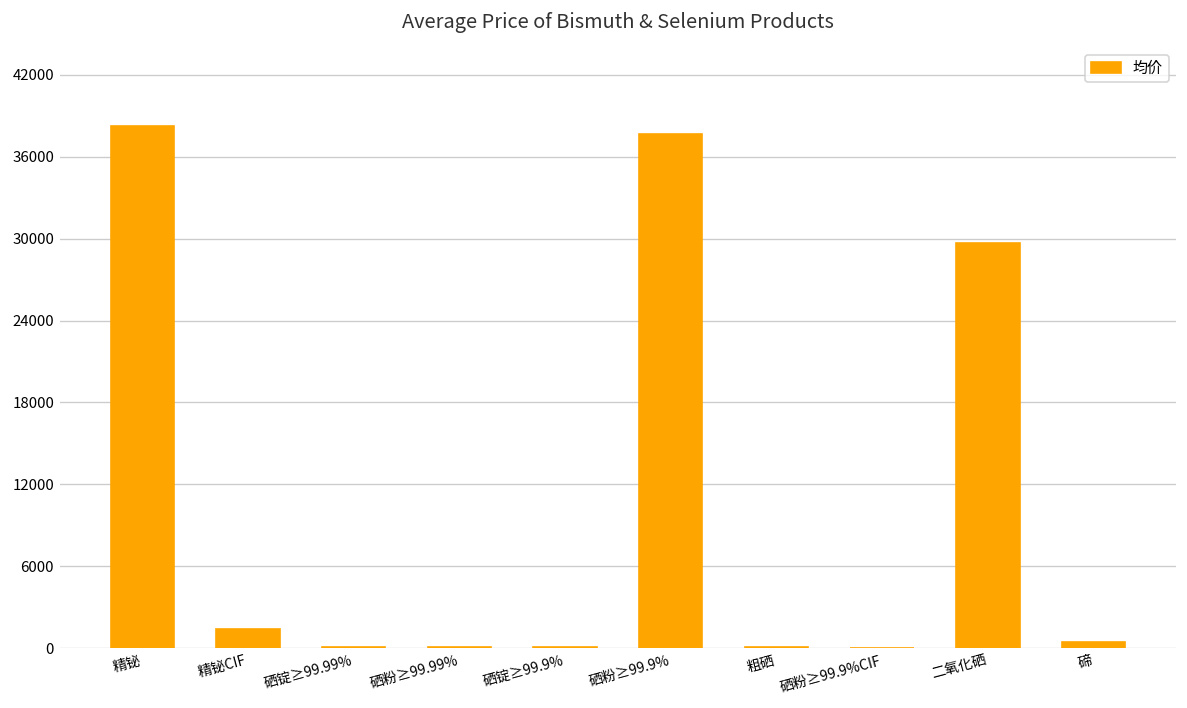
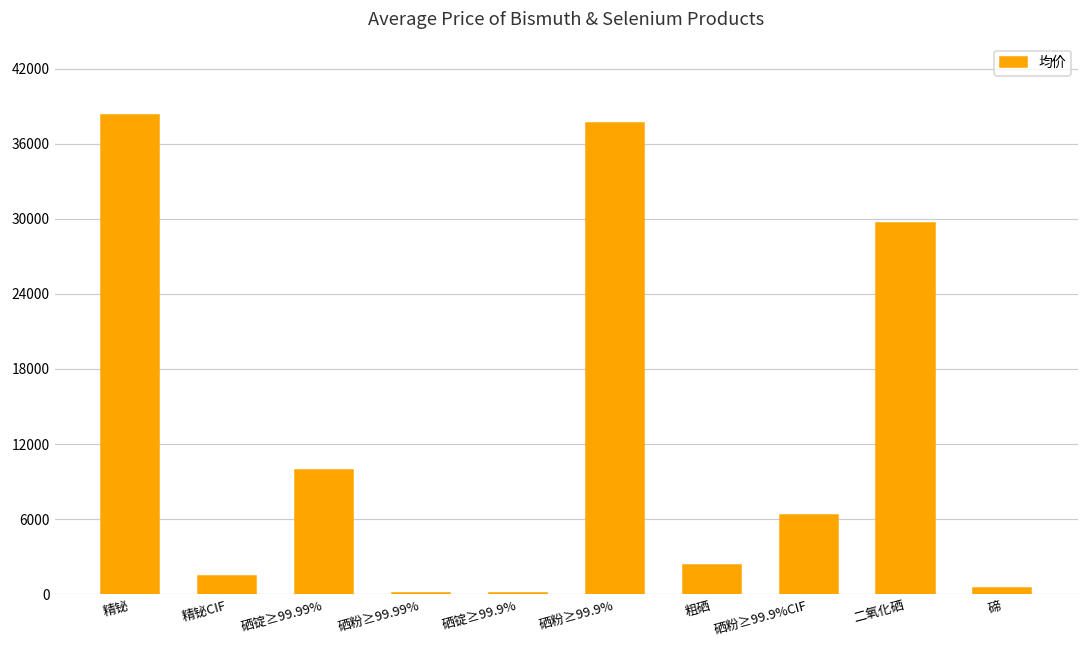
  {
    "精铋": 38300,
    "精铋CIF": 1400,
-   "硒锭≥99.99%": 100,
+   "硒锭≥99.99%": 9900,
    "硒粉≥99.9%": 37700,
-   "粗硒": 100,
-   "硒粉≥99.9%CIF": 0,
+   "粗硒": 2300,
+   "硒粉≥99.9%CIF": 6400,
    "二氧化硒": 29700,
    "碲": 500
  }
